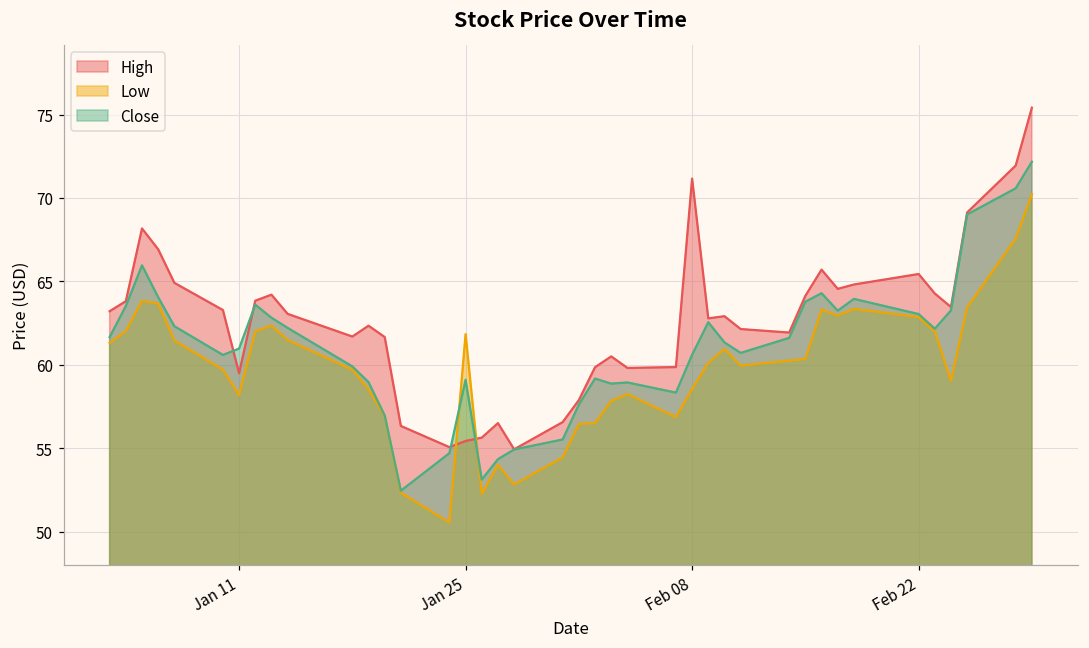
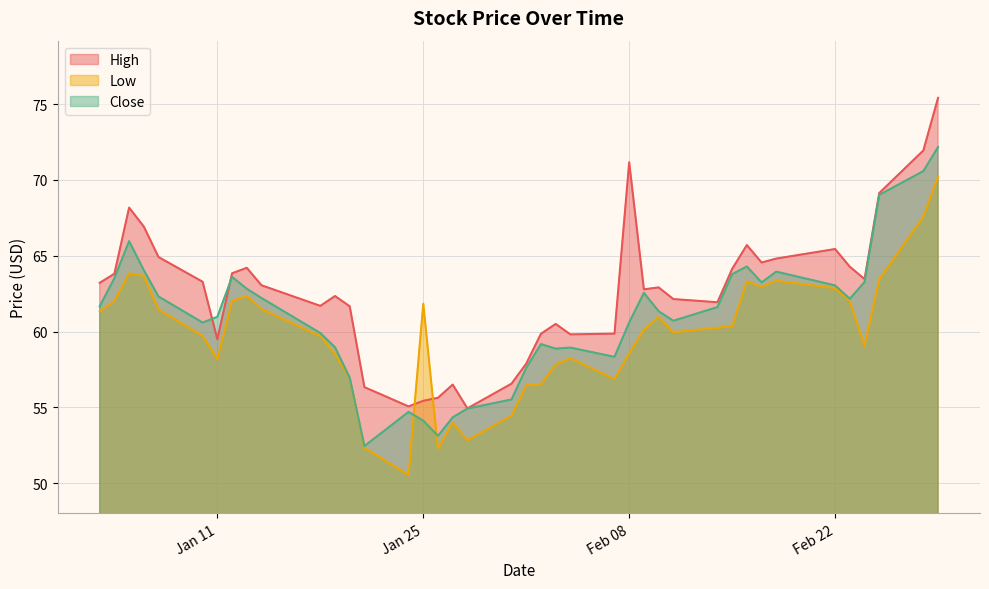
  {
    "High": {
      "Jan 11": 59.5,
      "Jan 25": 55.4,
      "Feb 08": 71.2,
      "Feb 22": 65.4
    },
    "Low": {
      "Jan 11": 58.2,
      "Jan 25": 61.8,
      "Feb 08": 58.5,
      "Feb 22": 62.9
    },
    "Close": {
      "Jan 11": 61.0,
-     "Jan 25": 59.1,
+     "Jan 25": 54.1,
      "Feb 08": 60.6,
      "Feb 22": 63.0
    }
  }
